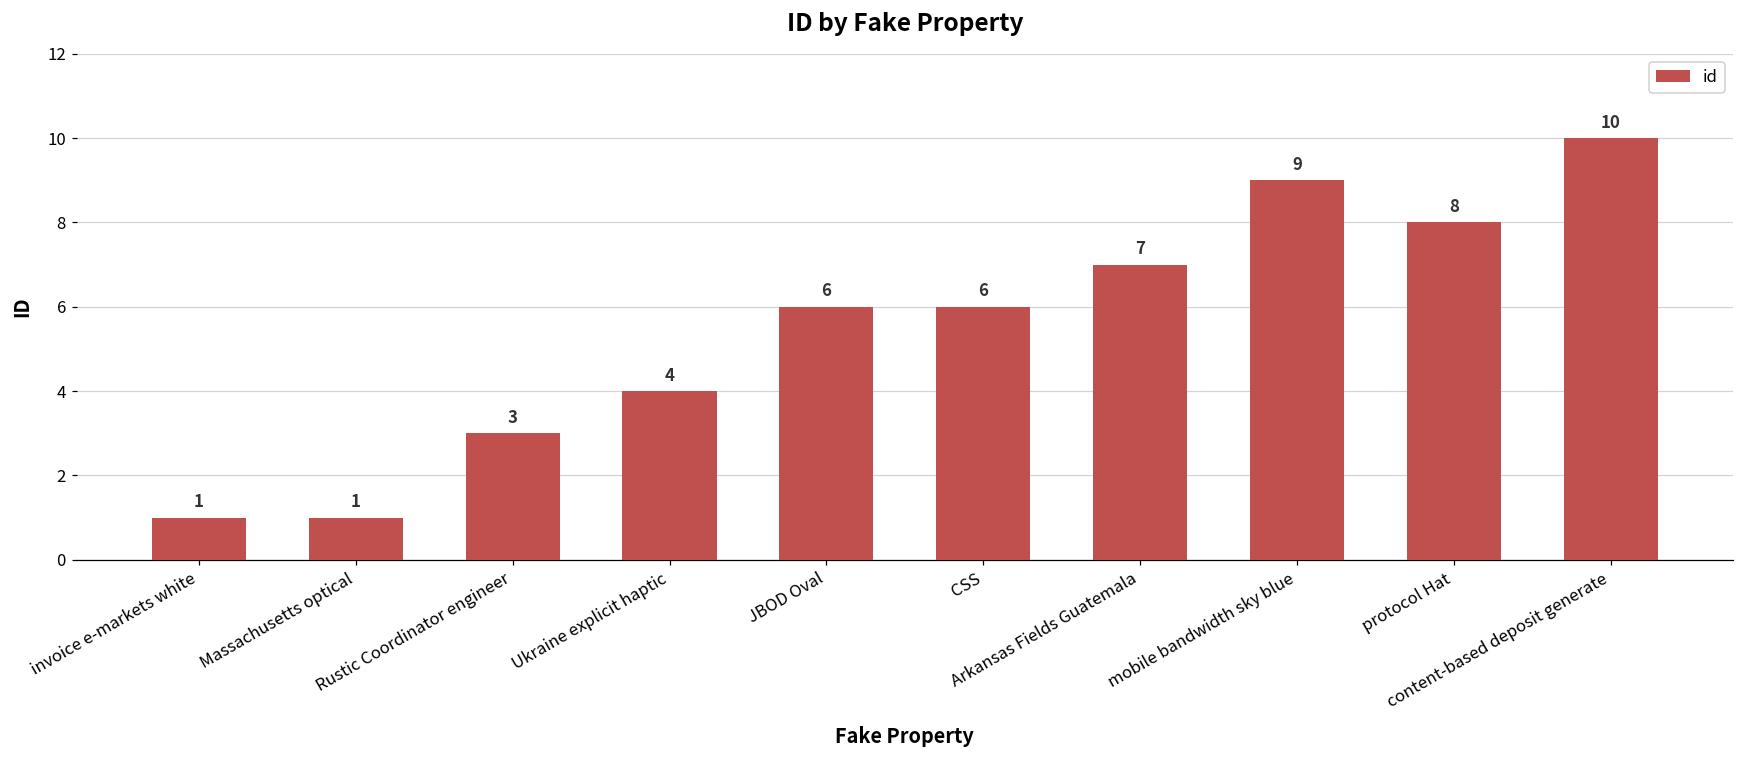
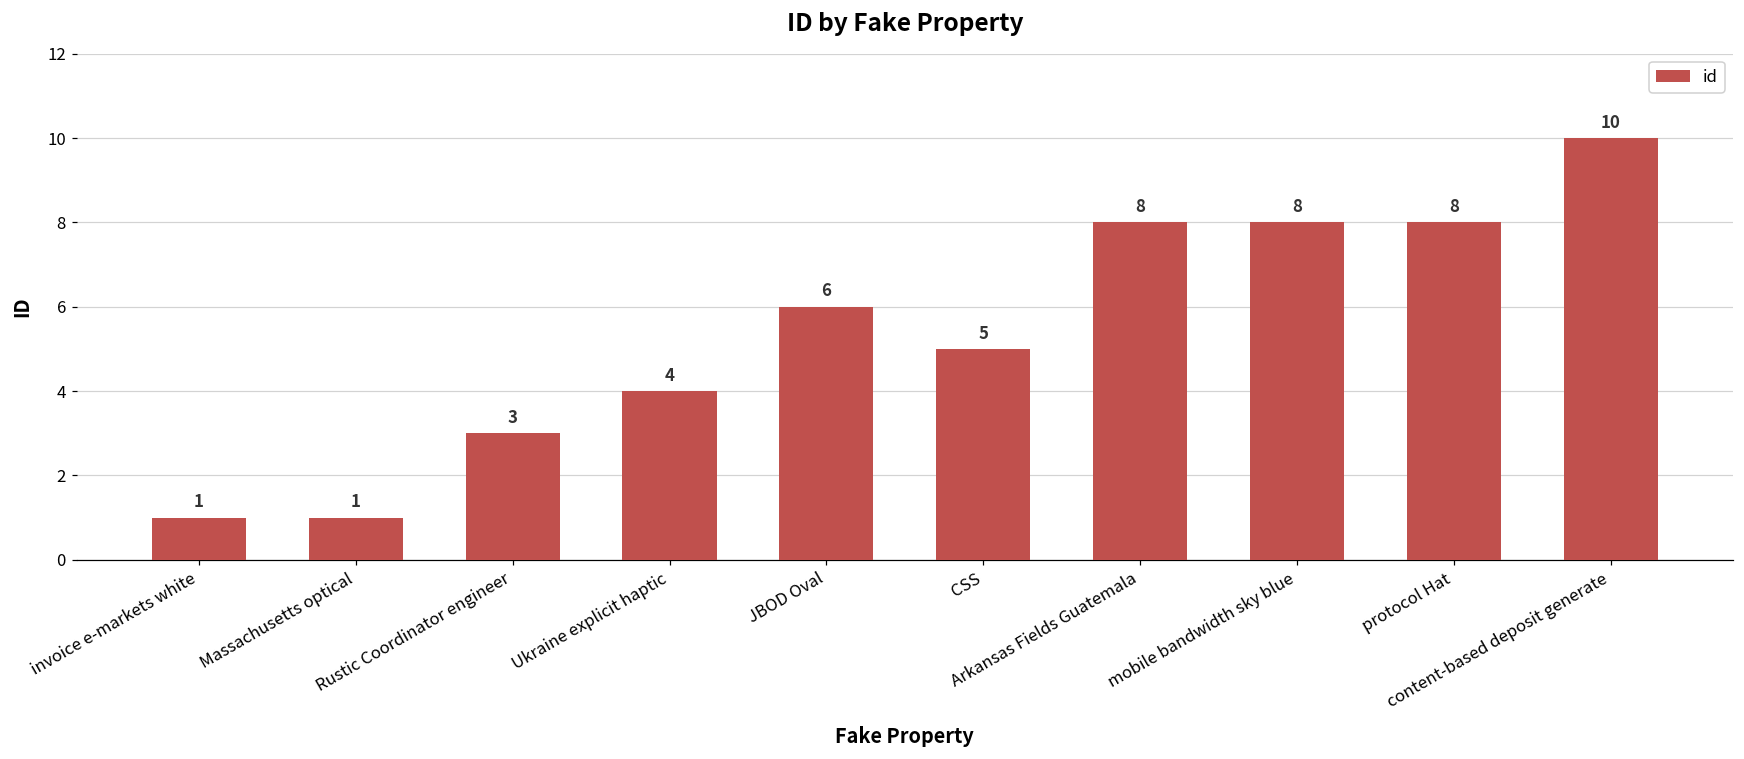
  {
    "invoice e-markets white": 1,
    "Massachusetts optical": 1,
    "Rustic Coordinator engineer": 3,
    "Ukraine explicit haptic": 4,
    "JBOD Oval": 6,
-   "CSS": 6,
-   "Arkansas Fields Guatemala": 7,
-   "mobile bandwidth sky blue": 9,
+   "CSS": 5,
+   "Arkansas Fields Guatemala": 8,
+   "mobile bandwidth sky blue": 8,
    "protocol Hat": 8,
    "content-based deposit generate": 10
  }
